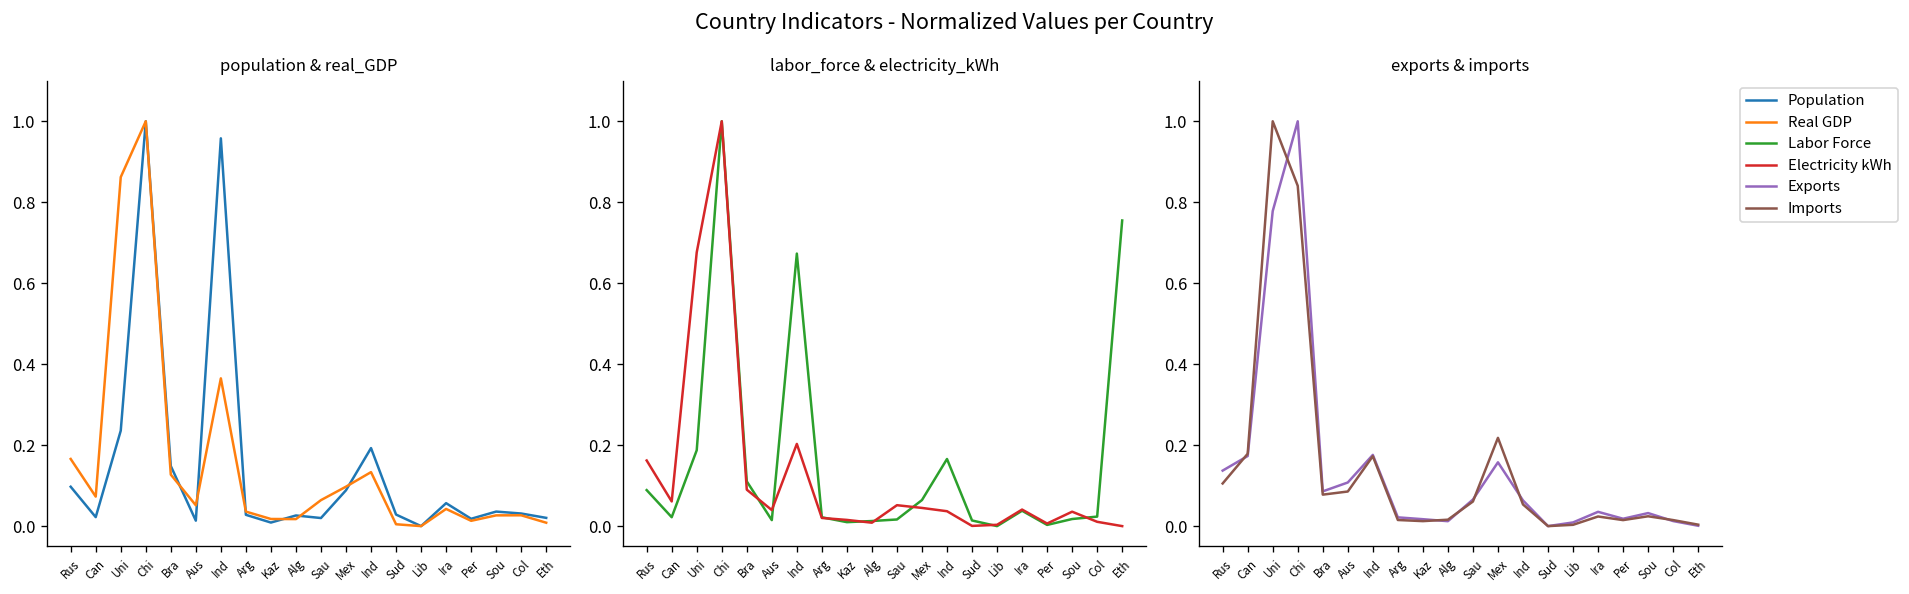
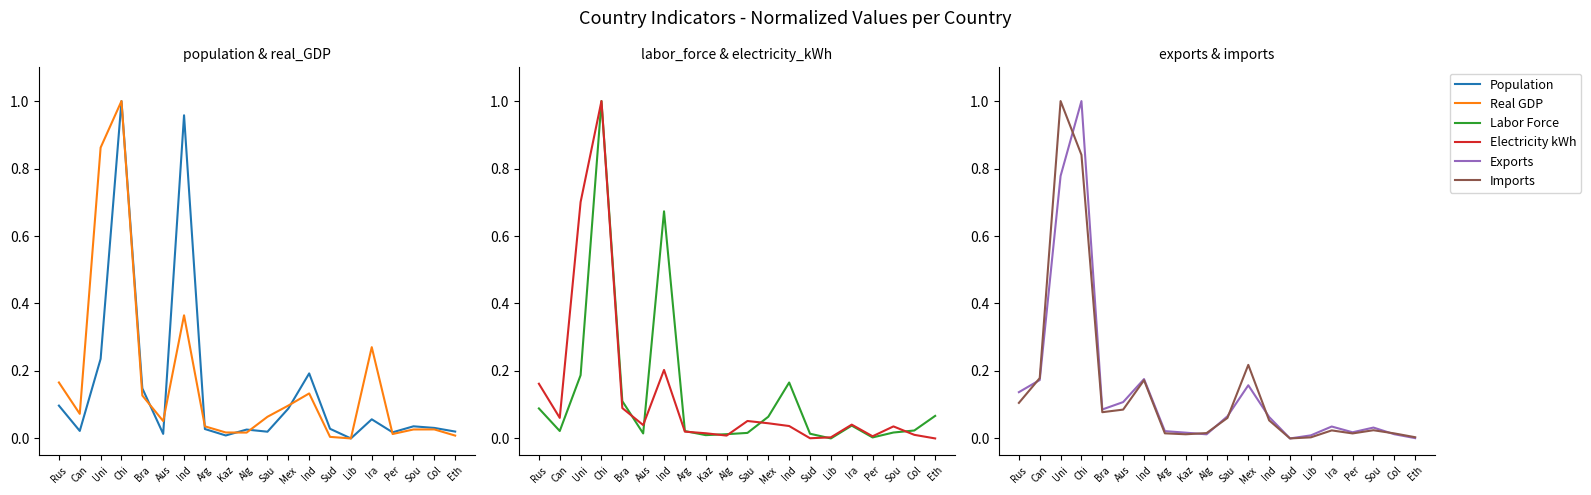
  {
    "population & real_GDP": {
      "Population": {
        "Rus": 0.10,
        "Can": 0.02,
        "Uni": 0.24,
        "Bra": 0.15,
        "Aus": 0.01,
        "Arg": 0.03,
        "Kaz": 0.01,
        "Alg": 0.03,
        "Sau": 0.02,
        "Mex": 0.09,
        "Sud": 0.03,
        "Ira": 0.06,
        "Sou": 0.04,
        "Eth": 0.02
      },
      "Real GDP": {
        "Rus": 0.17,
        "Can": 0.07,
        "Uni": 0.86,
        "Bra": 0.13,
        "Aus": 0.05,
        "Arg": 0.04,
        "Kaz": 0.02,
        "Alg": 0.02,
        "Sau": 0.06,
        "Mex": 0.10,
        "Sud": 0.00,
-       "Ira": 0.04,
+       "Ira": 0.27,
        "Sou": 0.03,
        "Eth": 0.01
      }
    },
    "labor_force & electricity_kWh": {
      "Labor Force": {
        "Rus": 0.09,
        "Can": 0.02,
        "Uni": 0.19,
        "Bra": 0.11,
        "Aus": 0.01,
        "Sau": 0.02,
        "Mex": 0.06,
        "Sud": 0.01,
        "Sou": 0.02,
        "Col": 0.02,
-       "Eth": 0.75
+       "Eth": 0.07
      },
      "Electricity kWh": {
        "Rus": 0.16,
        "Can": 0.06,
-       "Uni": 0.68,
+       "Uni": 0.70,
        "Bra": 0.09,
        "Aus": 0.04,
        "Sau": 0.05,
        "Mex": 0.04,
        "Sud": 0.00,
        "Sou": 0.04,
        "Col": 0.01,
        "Eth": 0.00
      }
    },
    "exports & imports": {
      "Exports": {
        "Rus": 0.14,
        "Uni": 0.78,
        "Chi": 1.00,
        "Bra": 0.09,
        "Aus": 0.11,
        "Mex": 0.16,
        "Ira": 0.04,
        "Sou": 0.03
      },
      "Imports": {
        "Rus": 0.11,
        "Uni": 1.00,
        "Chi": 0.84,
        "Bra": 0.08,
        "Aus": 0.09,
        "Mex": 0.22,
        "Ira": 0.02,
        "Sou": 0.02
      }
    }
  }
